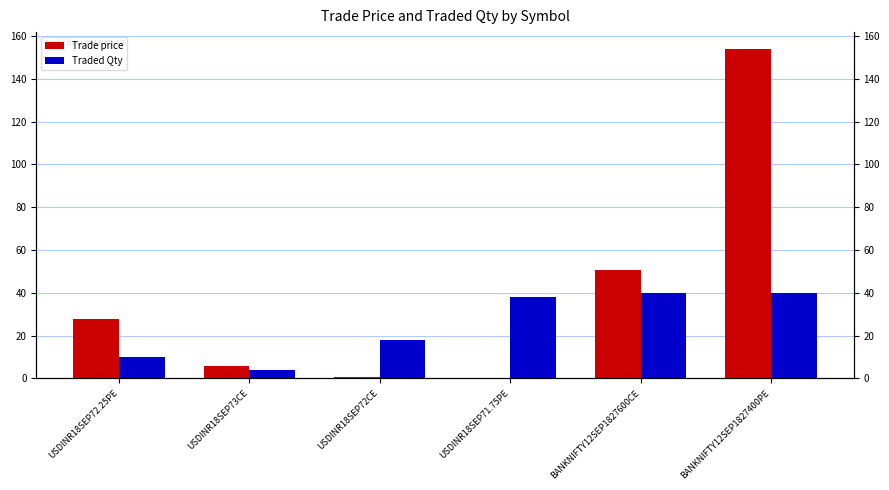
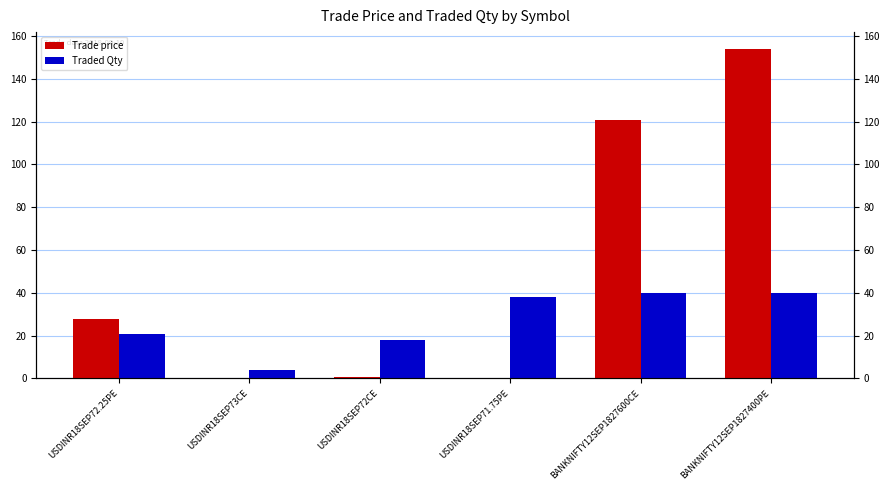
  {
    "Trade price": {
      "USDINR18SEP72.25PE": 28,
-     "USDINR18SEP73CE": 6,
-     "BANKNIFTY12SEP1827600CE": 51,
+     "USDINR18SEP73CE": 0,
+     "BANKNIFTY12SEP1827600CE": 121,
      "BANKNIFTY12SEP1827400PE": 154
    },
    "Traded Qty": {
-     "USDINR18SEP72.25PE": 10,
+     "USDINR18SEP72.25PE": 21,
      "USDINR18SEP73CE": 4,
      "USDINR18SEP72CE": 18,
      "USDINR18SEP71.75PE": 38,
      "BANKNIFTY12SEP1827600CE": 40,
      "BANKNIFTY12SEP1827400PE": 40
    }
  }
